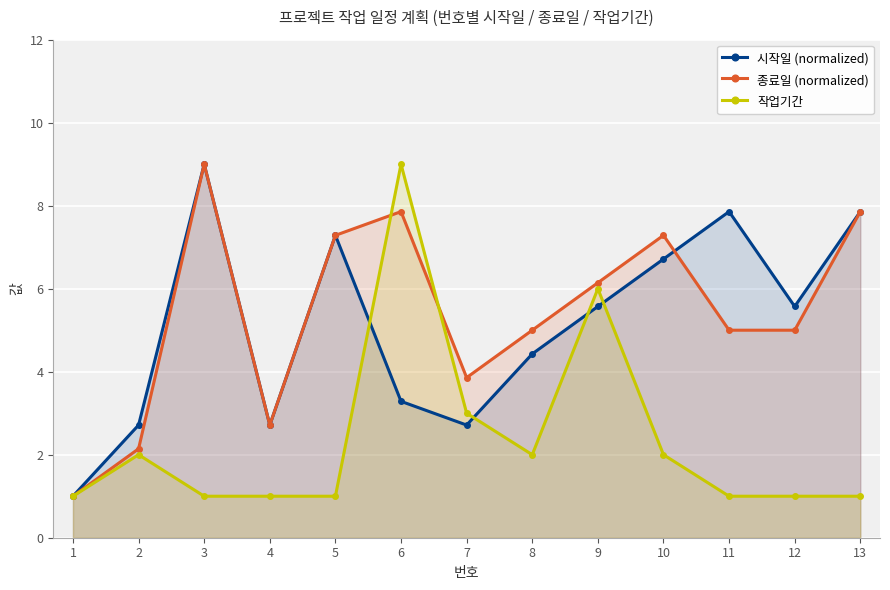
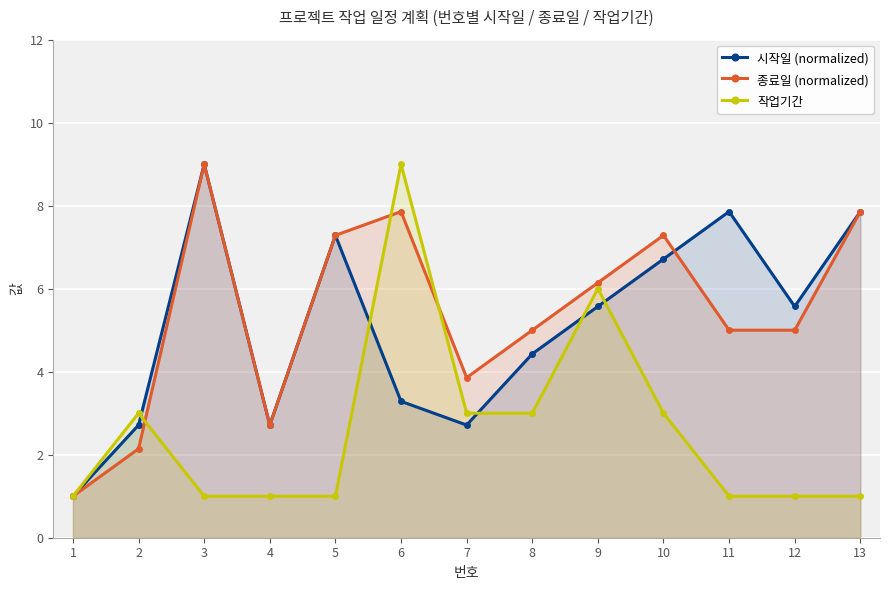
  {
    "시작일 (normalized)": {
      "2": 2.7,
      "6": 3.3,
      "7": 2.7,
      "8": 4.4,
      "9": 5.6,
      "10": 6.7,
      "11": 7.9,
      "12": 5.6
    },
    "종료일 (normalized)": {
      "2": 2.1,
      "6": 7.9,
      "7": 3.9,
      "8": 5,
      "9": 6.1,
      "10": 7.3,
      "11": 5,
      "12": 5
    },
    "작업기간": {
-     "2": 2,
+     "2": 3,
      "3": 1,
      "4": 1,
      "5": 1,
      "6": 9,
      "7": 3,
-     "8": 2,
+     "8": 3,
      "9": 6,
-     "10": 2,
+     "10": 3,
      "11": 1,
      "12": 1,
      "13": 1
    }
  }
